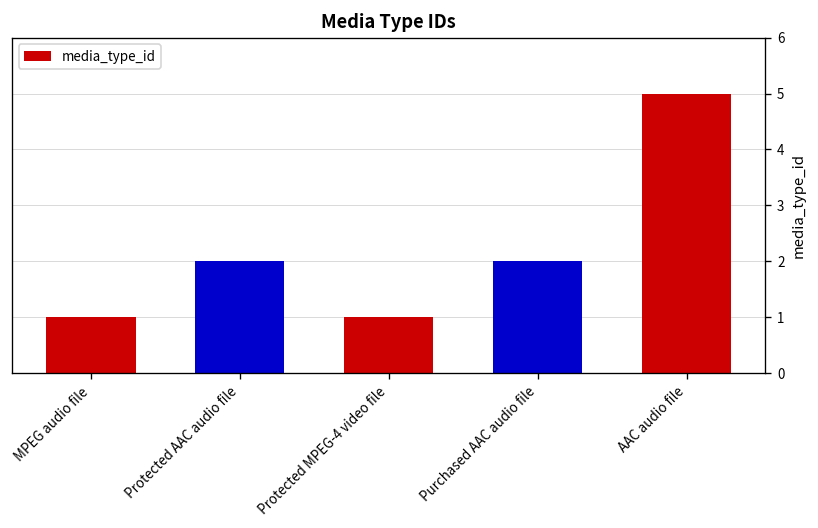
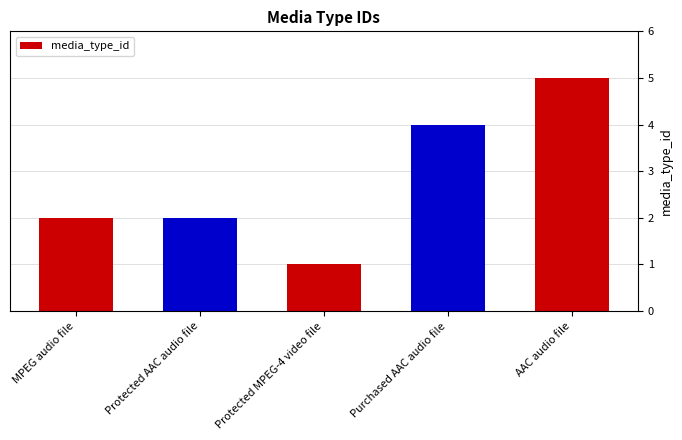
  {
-   "MPEG audio file": 1,
+   "MPEG audio file": 2,
    "Protected AAC audio file": 2,
    "Protected MPEG-4 video file": 1,
-   "Purchased AAC audio file": 2,
+   "Purchased AAC audio file": 4,
    "AAC audio file": 5
  }
